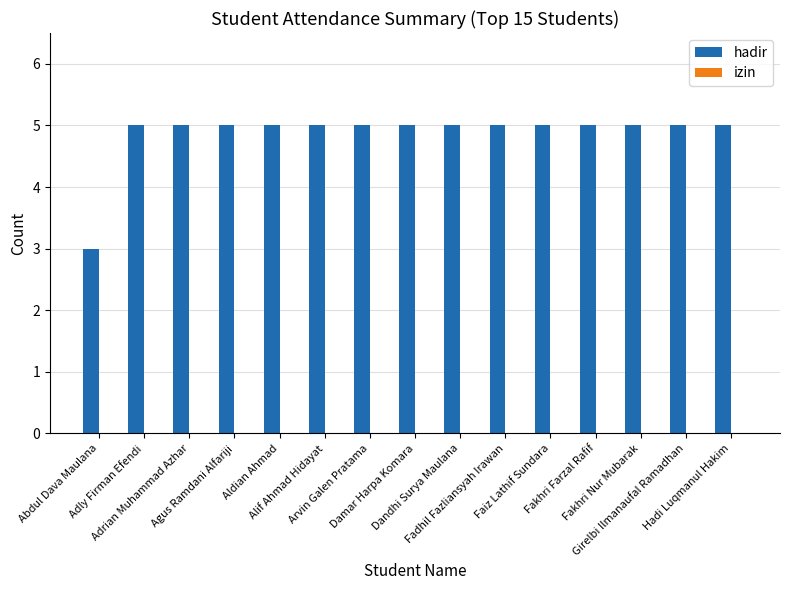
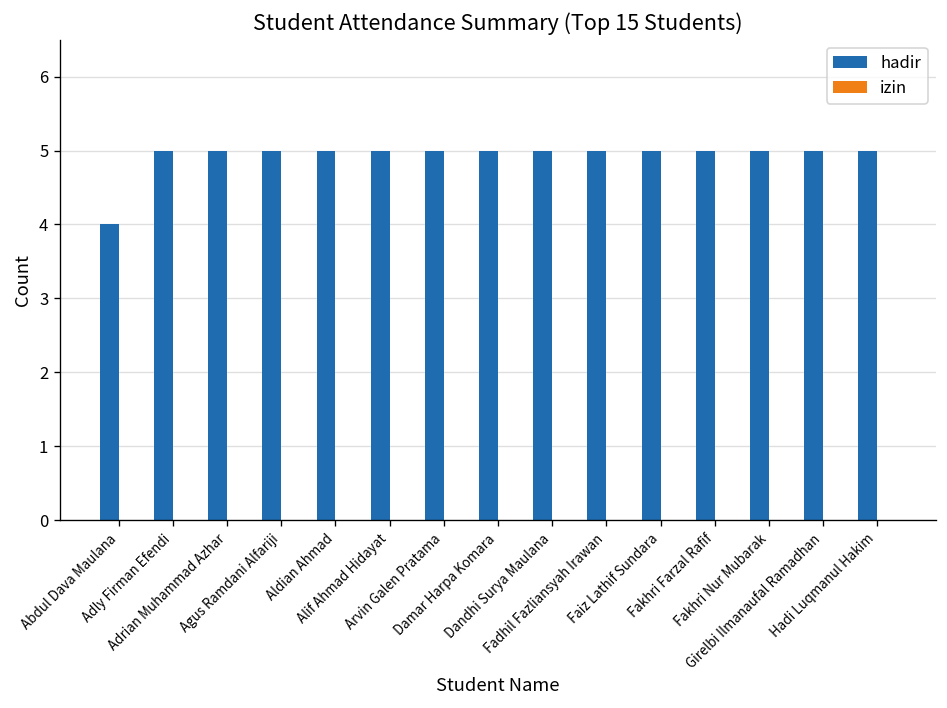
  {
    "hadir": {
-     "Abdul Dava Maulana": 3,
+     "Abdul Dava Maulana": 4,
      "Adly Firman Efendi": 5,
      "Adrian Muhammad Azhar": 5,
      "Agus Ramdani Alfariji": 5,
      "Aldian Ahmad": 5,
      "Alif Ahmad Hidayat": 5,
      "Arvin Galen Pratama": 5,
      "Damar Harpa Komara": 5,
      "Dandhi Surya Maulana": 5,
      "Fadhil Fazliansyah Irawan": 5,
      "Faiz Lathif Sundara": 5,
      "Fakhri Farzal Rafif": 5,
      "Fakhri Nur Mubarak": 5,
      "Girelbi Ilmanaufal Ramadhan": 5,
      "Hadi Luqmanul Hakim": 5
    },
    "izin": {
      "Abdul Dava Maulana": 0,
      "Adly Firman Efendi": 0,
      "Adrian Muhammad Azhar": 0,
      "Agus Ramdani Alfariji": 0,
      "Aldian Ahmad": 0,
      "Alif Ahmad Hidayat": 0,
      "Arvin Galen Pratama": 0,
      "Damar Harpa Komara": 0,
      "Dandhi Surya Maulana": 0,
      "Fadhil Fazliansyah Irawan": 0,
      "Faiz Lathif Sundara": 0,
      "Fakhri Farzal Rafif": 0,
      "Fakhri Nur Mubarak": 0,
      "Girelbi Ilmanaufal Ramadhan": 0,
      "Hadi Luqmanul Hakim": 0
    }
  }
